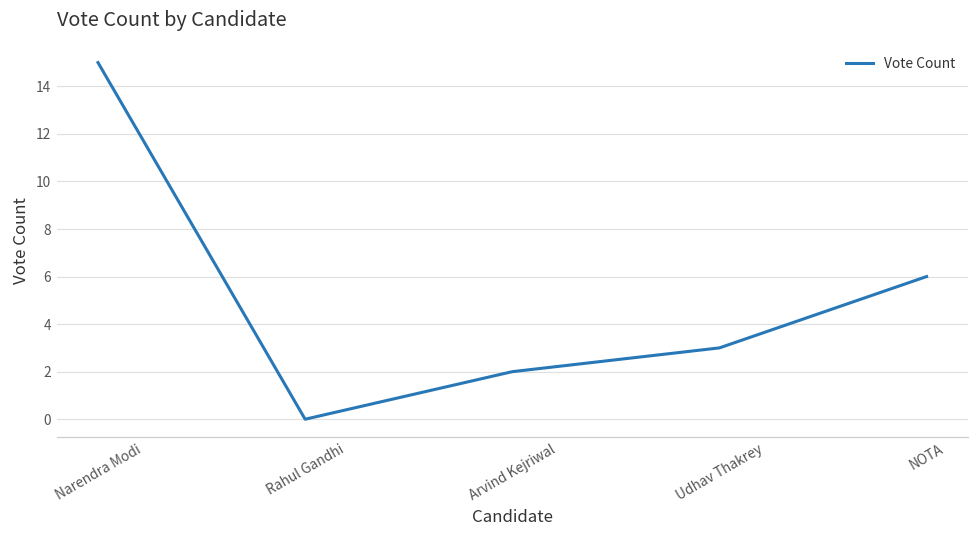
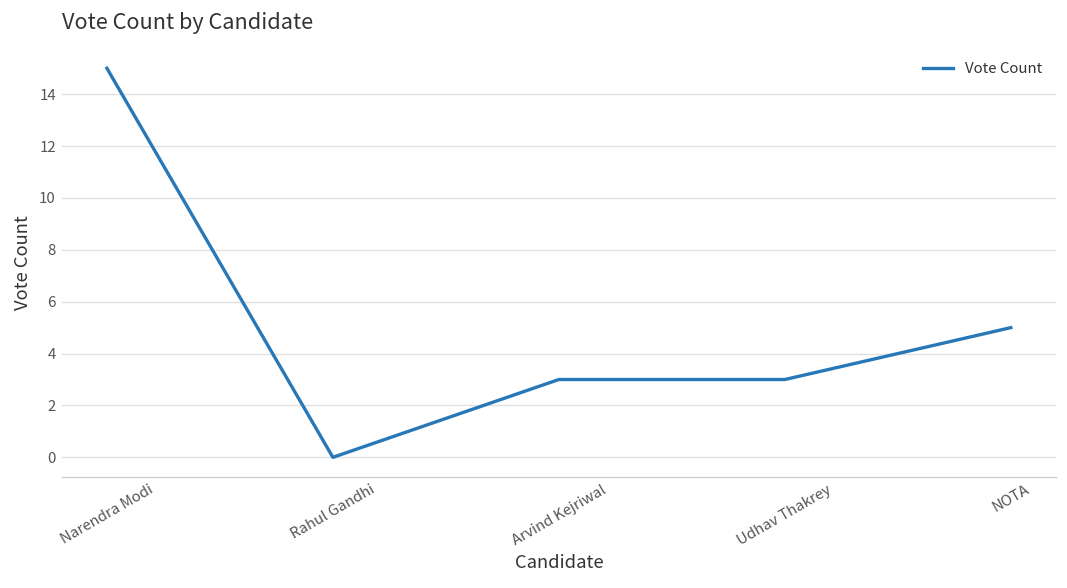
  {
    "Narendra Modi": 15,
    "Rahul Gandhi": 0,
-   "Arvind Kejriwal": 2,
+   "Arvind Kejriwal": 3,
    "Udhav Thakrey": 3,
-   "NOTA": 6
+   "NOTA": 5
  }
